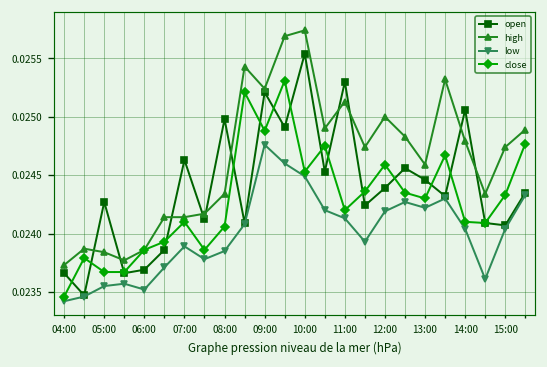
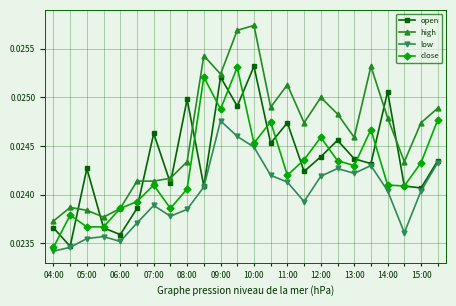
  {
    "open": {
      "04:00": 0.0237,
      "05:00": 0.0243,
-     "06:00": 0.0237,
+     "06:00": 0.0236,
      "07:00": 0.0246,
      "08:00": 0.0250,
      "09:00": 0.0252,
-     "10:00": 0.0255,
-     "11:00": 0.0253,
+     "10:00": 0.0253,
+     "11:00": 0.0247,
      "12:00": 0.0244,
-     "13:00": 0.0245,
+     "13:00": 0.0244,
      "14:00": 0.0251,
      "15:00": 0.0241
    }
  }
